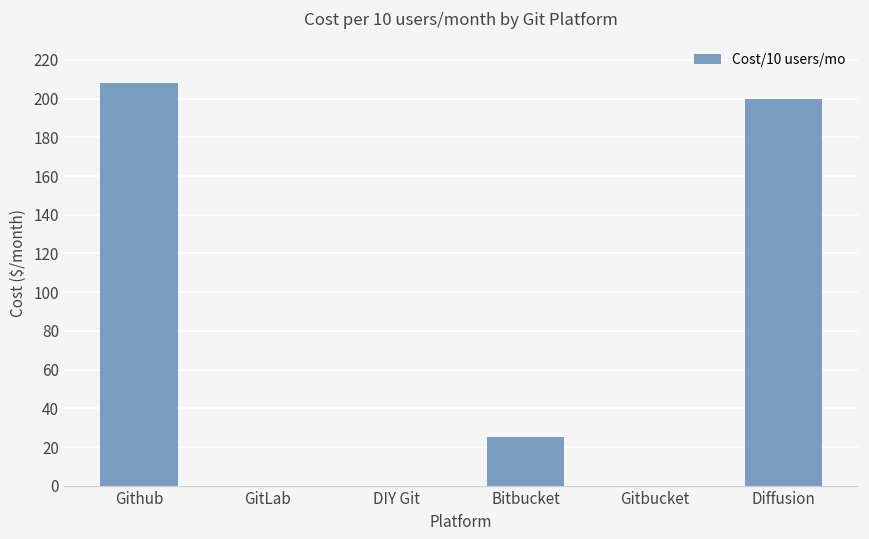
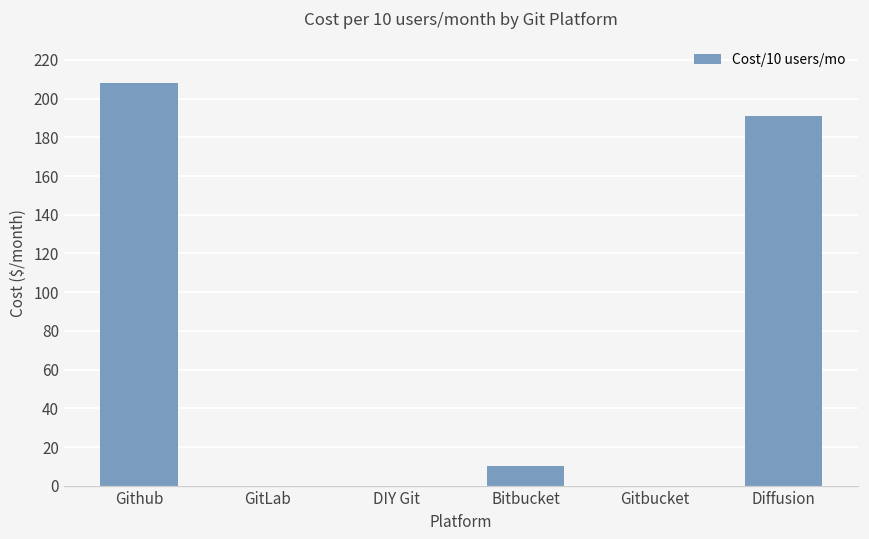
  {
    "Github": 208,
    "GitLab": 0,
    "DIY Git": 0,
-   "Bitbucket": 25,
+   "Bitbucket": 10,
    "Gitbucket": 0,
-   "Diffusion": 200
+   "Diffusion": 191
  }
